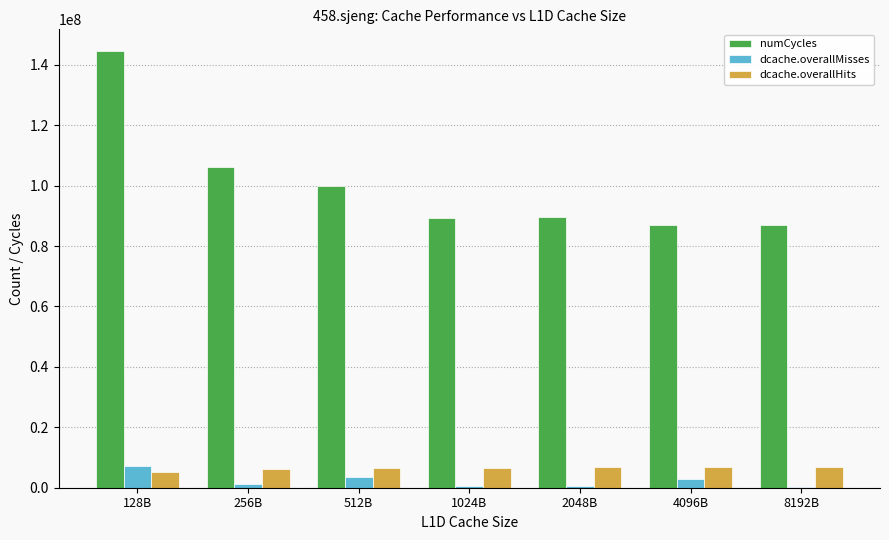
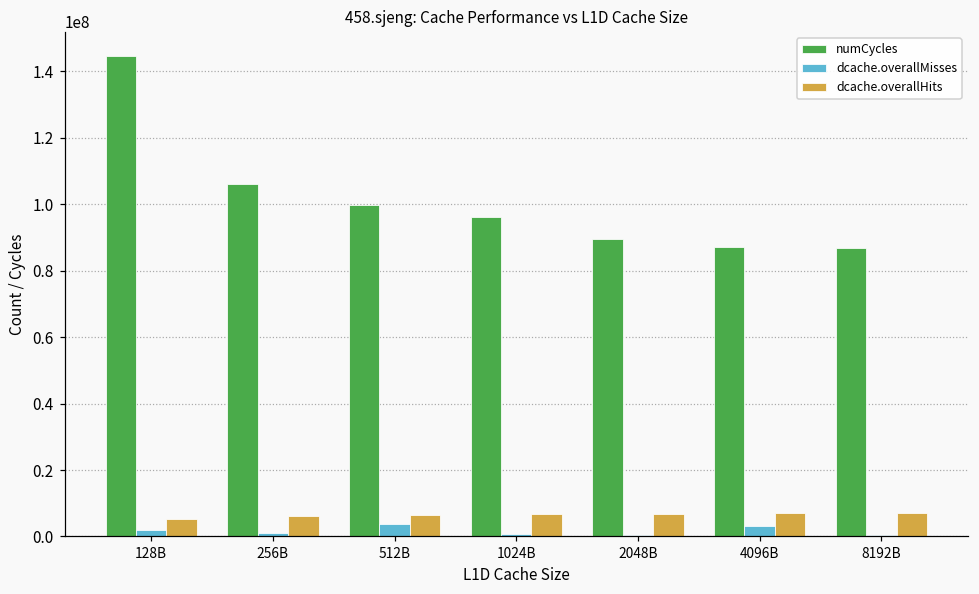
  {
    "numCycles": {
      "128B": 145000000,
      "256B": 106000000,
      "512B": 100000000,
-     "1024B": 89000000,
+     "1024B": 96000000,
      "2048B": 90000000,
      "4096B": 87000000,
      "8192B": 87000000
    },
    "dcache.overallMisses": {
-     "128B": 7000000,
+     "128B": 2000000,
      "256B": 1000000,
      "512B": 4000000,
      "4096B": 3000000
    },
    "dcache.overallHits": {
      "128B": 5000000,
      "256B": 6000000,
      "512B": 6000000,
      "1024B": 7000000,
      "2048B": 7000000,
      "4096B": 7000000,
      "8192B": 7000000
    }
  }
